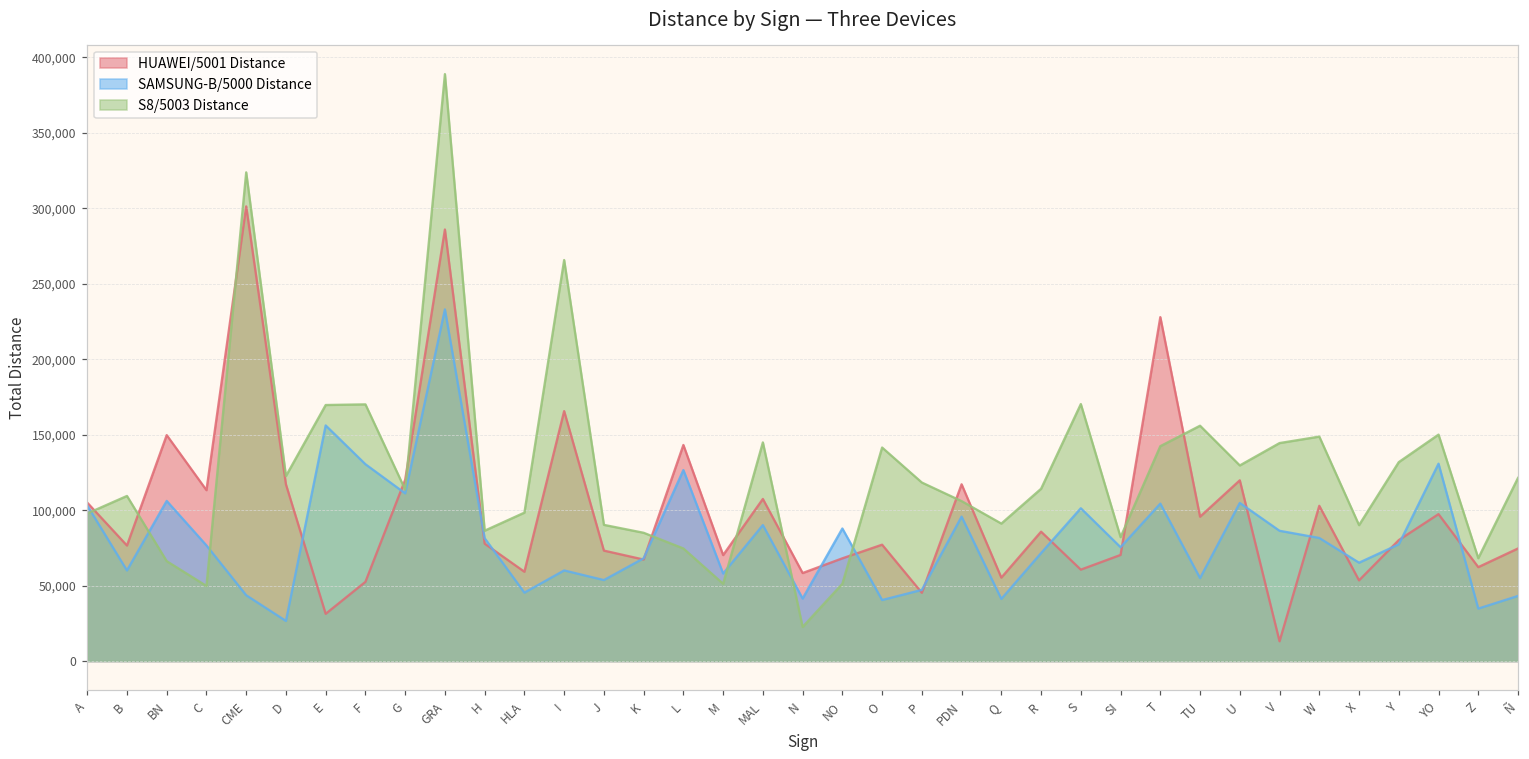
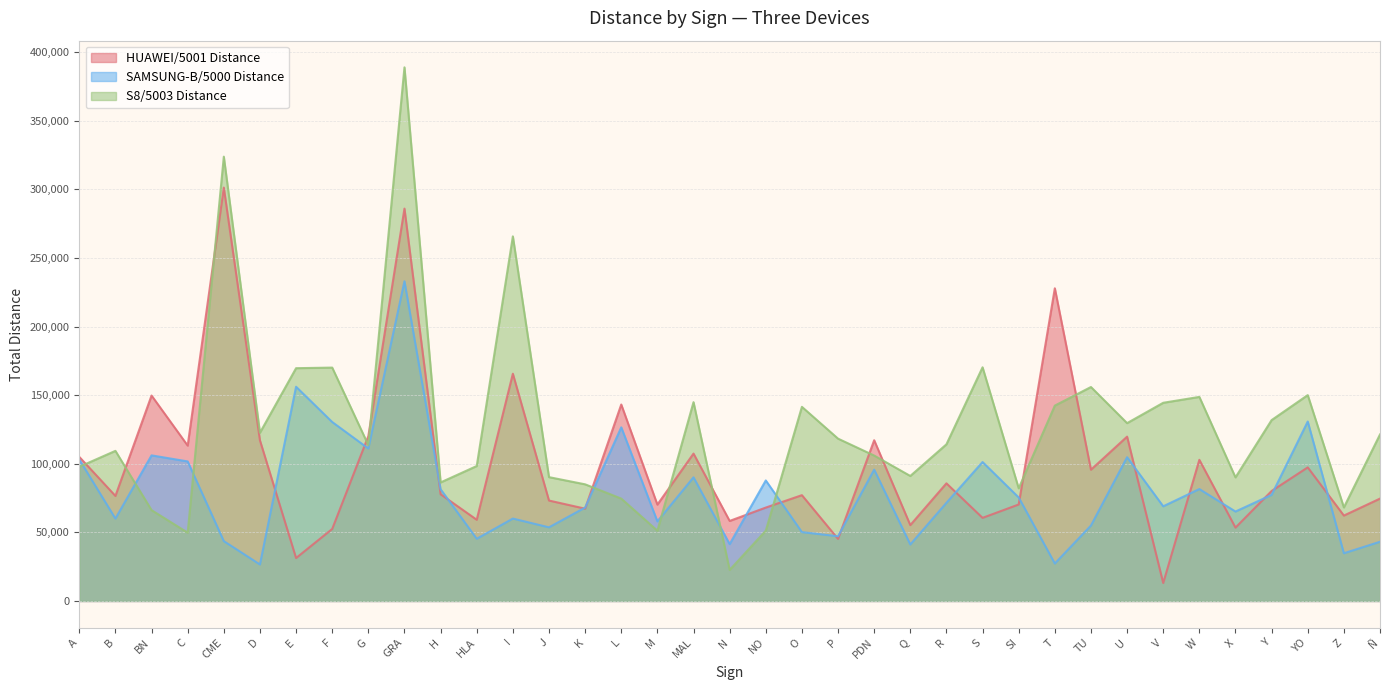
  {
    "HUAWEI/5001 Distance": {
      "A": "105,000",
      "B": "77,000",
      "BN": "150,000",
      "C": "113,000",
      "CME": "301,000",
      "D": "117,000",
      "E": "31,000",
      "F": "52,000",
      "G": "120,000",
      "GRA": "286,000",
      "H": "78,000",
      "HLA": "59,000",
      "I": "166,000",
      "J": "73,000",
      "L": "143,000",
      "M": "70,000",
      "MAL": "107,000",
      "N": "58,000",
      "NO": "68,000",
      "O": "77,000",
      "P": "45,000",
      "PDN": "117,000",
      "Q": "55,000",
      "R": "86,000",
      "S": "61,000",
      "SI": "70,000",
      "T": "228,000",
      "TU": "96,000",
      "U": "120,000",
      "V": "13,000",
      "W": "103,000",
      "X": "53,000",
      "Y": "80,000",
      "YO": "97,000",
      "Z": "62,000",
      "Ñ": "75,000"
    },
    "SAMSUNG-B/5000 Distance": {
      "A": "103,000",
      "B": "60,000",
      "BN": "106,000",
-     "C": "77,000",
+     "C": "102,000",
      "CME": "44,000",
      "D": "27,000",
      "E": "156,000",
      "F": "130,000",
      "G": "111,000",
      "GRA": "233,000",
      "H": "81,000",
      "HLA": "45,000",
      "I": "60,000",
      "J": "54,000",
      "L": "127,000",
      "M": "58,000",
      "MAL": "90,000",
      "N": "41,000",
      "NO": "88,000",
-     "O": "40,000",
+     "O": "50,000",
      "P": "47,000",
      "PDN": "96,000",
      "Q": "41,000",
      "R": "72,000",
      "S": "101,000",
      "SI": "75,000",
-     "T": "104,000",
+     "T": "27,000",
      "TU": "55,000",
      "U": "105,000",
-     "V": "86,000",
+     "V": "69,000",
      "W": "82,000",
      "X": "65,000",
      "Y": "77,000",
      "YO": "131,000",
      "Z": "35,000",
      "Ñ": "43,000"
    },
    "S8/5003 Distance": {
      "A": "98,000",
      "B": "109,000",
      "BN": "66,000",
      "C": "50,000",
      "CME": "324,000",
      "D": "123,000",
      "E": "170,000",
      "F": "170,000",
      "G": "114,000",
      "GRA": "389,000",
      "H": "86,000",
      "HLA": "98,000",
      "I": "266,000",
      "J": "90,000",
      "K": "85,000",
      "L": "75,000",
      "M": "51,000",
      "MAL": "145,000",
      "N": "23,000",
      "NO": "51,000",
      "O": "141,000",
      "P": "118,000",
      "PDN": "106,000",
      "Q": "91,000",
      "R": "114,000",
      "S": "170,000",
      "SI": "82,000",
      "T": "142,000",
      "TU": "156,000",
      "U": "130,000",
      "V": "144,000",
      "W": "149,000",
      "X": "90,000",
      "Y": "132,000",
      "YO": "150,000",
      "Z": "68,000",
      "Ñ": "121,000"
    }
  }
